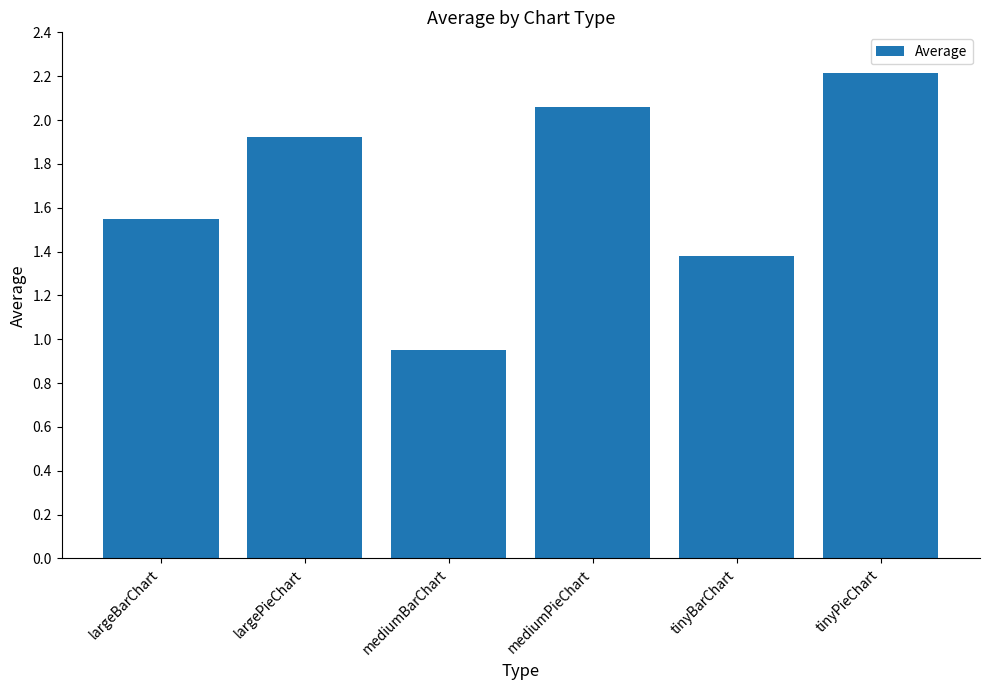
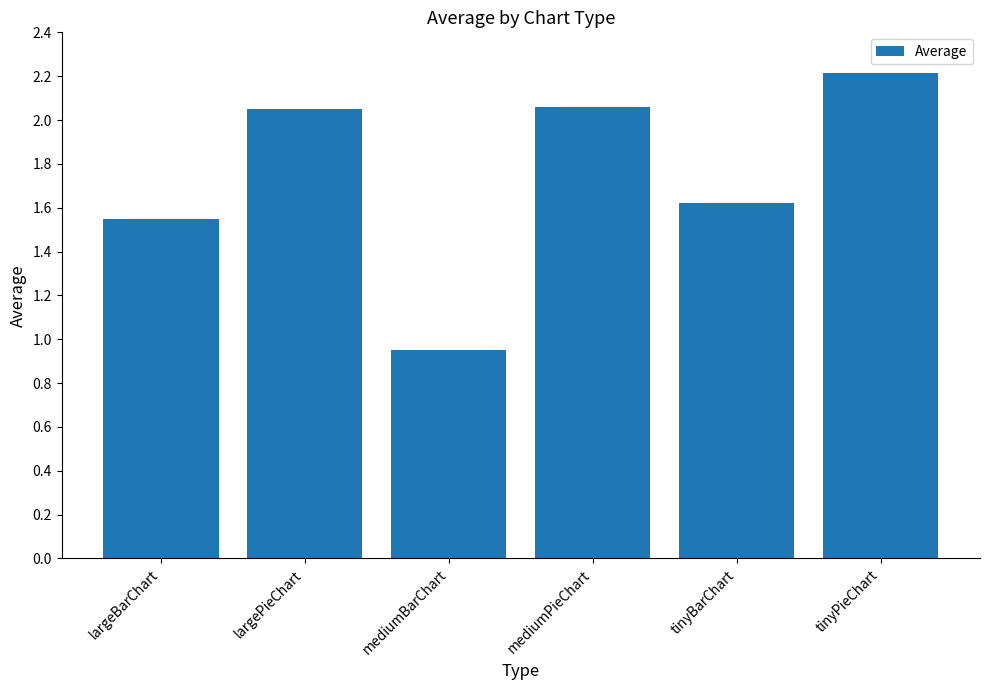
  {
    "largeBarChart": 1.55,
-   "largePieChart": 1.92,
+   "largePieChart": 2.05,
    "mediumBarChart": 0.95,
    "mediumPieChart": 2.06,
-   "tinyBarChart": 1.38,
+   "tinyBarChart": 1.62,
    "tinyPieChart": 2.21
  }
